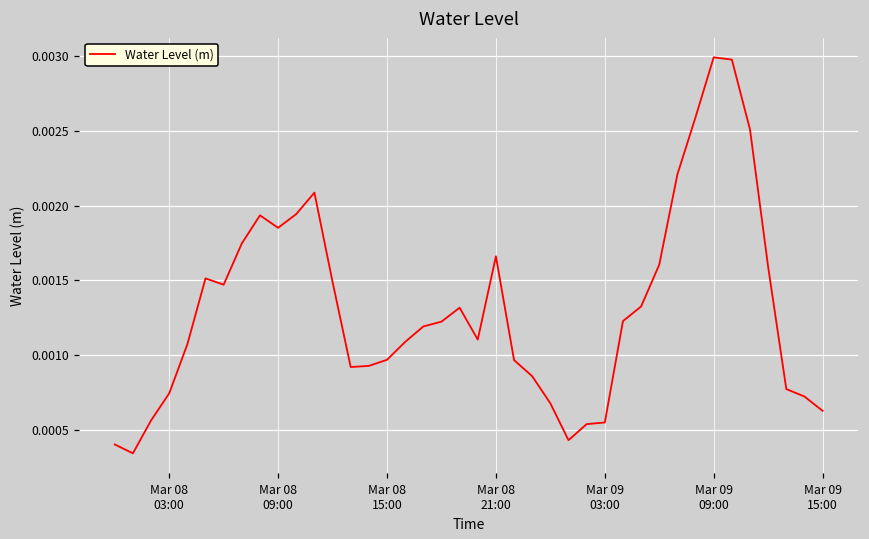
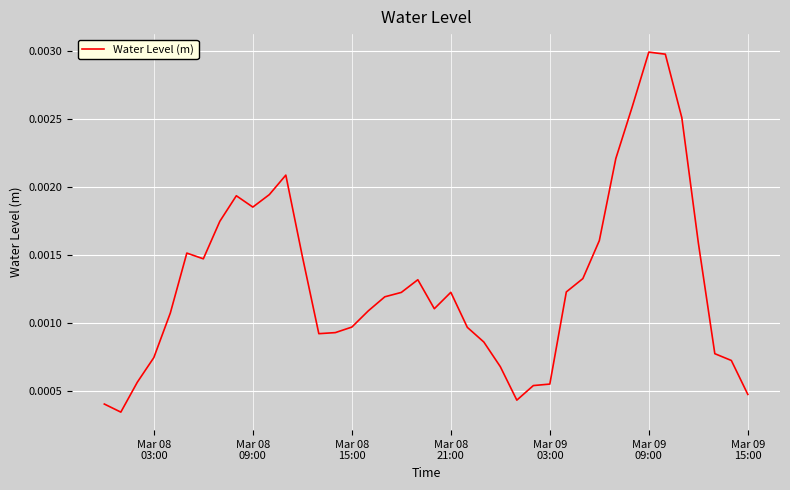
  {
    "Mar 08 03:00": 0.00074,
    "Mar 08 09:00": 0.00185,
    "Mar 08 15:00": 0.00097,
-   "Mar 08 21:00": 0.00166,
+   "Mar 08 21:00": 0.00122,
    "Mar 09 03:00": 0.00055,
    "Mar 09 09:00": 0.00299,
-   "Mar 09 15:00": 0.00063
+   "Mar 09 15:00": 0.00047
  }
